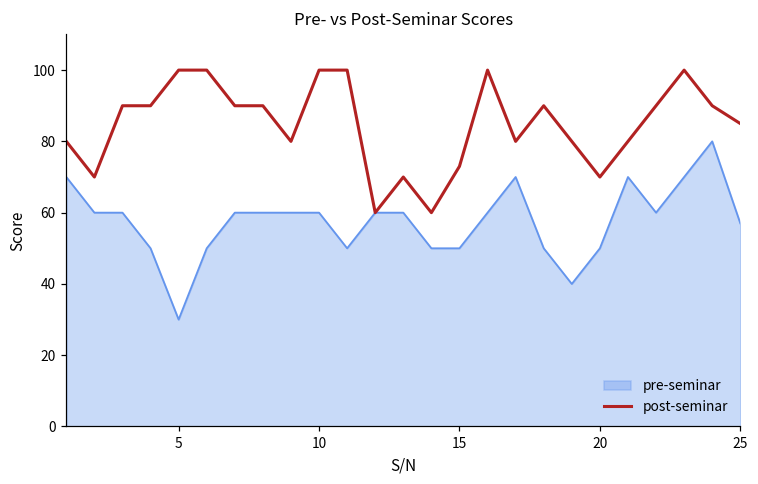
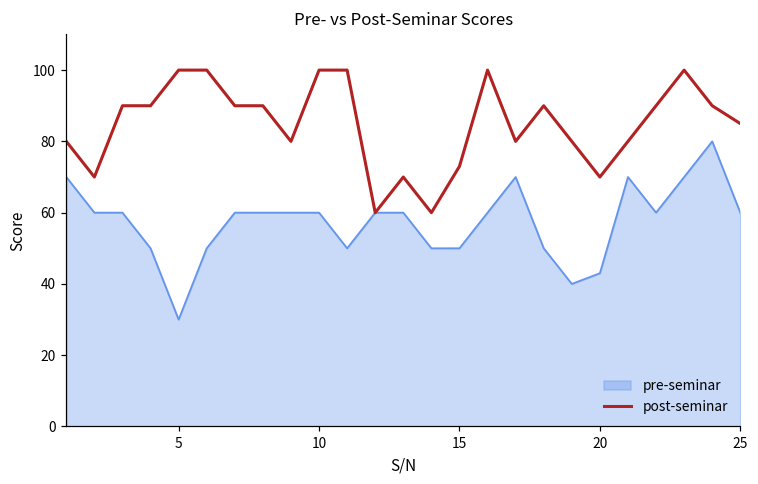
  {
    "pre-seminar": {
      "5": 30,
      "10": 60,
      "15": 50,
-     "20": 50,
-     "25": 57
+     "20": 43,
+     "25": 60
    },
    "post-seminar": {
      "5": 100,
      "10": 100,
      "15": 73,
      "20": 70,
      "25": 85
    }
  }
